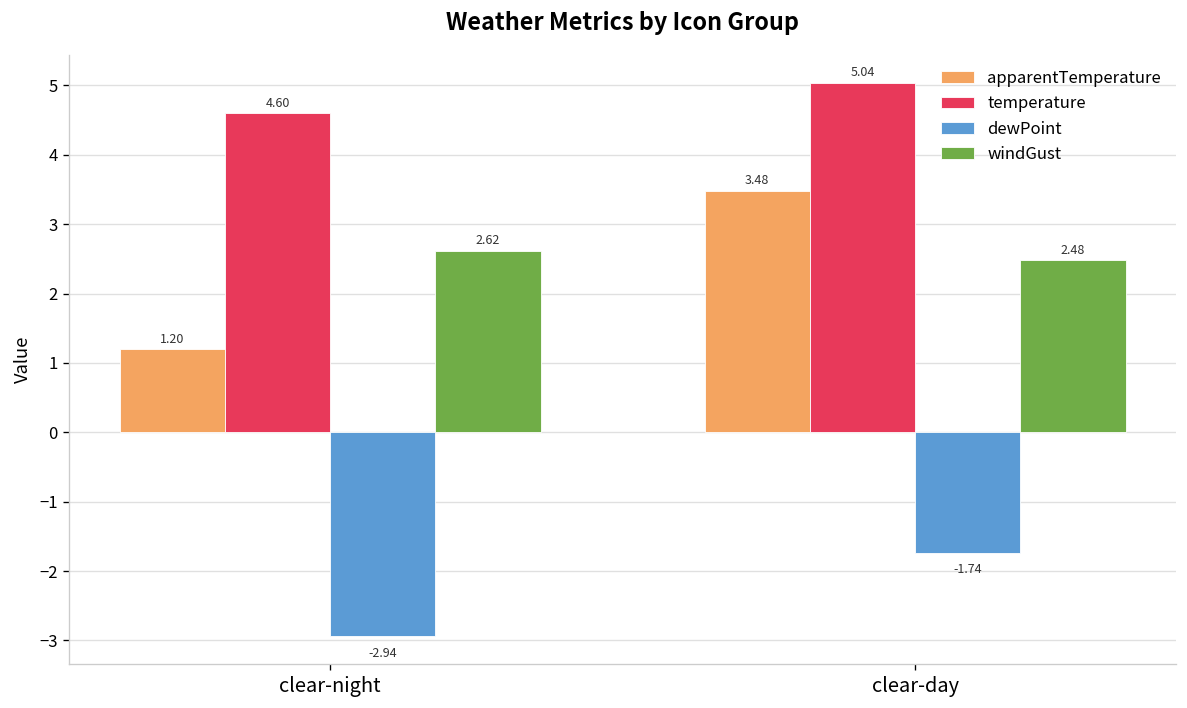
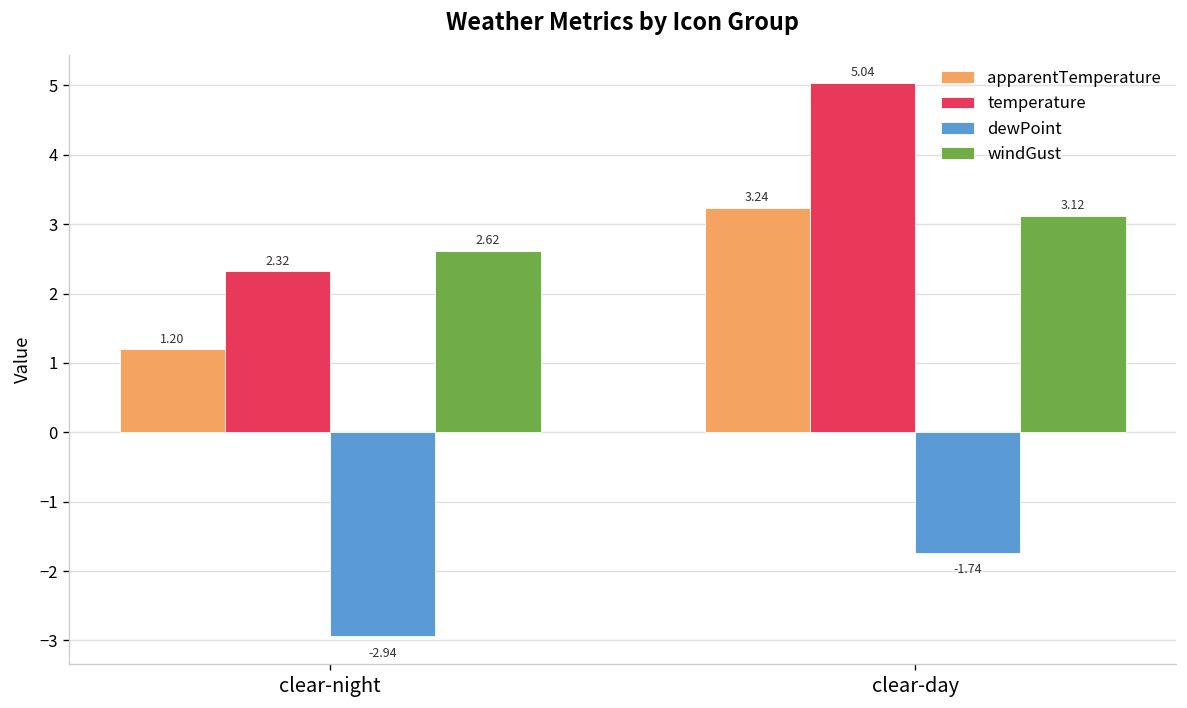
  {
    "apparentTemperature": {
      "clear-night": 1.20,
-     "clear-day": 3.48
+     "clear-day": 3.24
    },
    "temperature": {
-     "clear-night": 4.60,
+     "clear-night": 2.32,
      "clear-day": 5.04
    },
    "dewPoint": {
      "clear-night": -2.94,
      "clear-day": -1.74
    },
    "windGust": {
      "clear-night": 2.62,
-     "clear-day": 2.48
+     "clear-day": 3.12
    }
  }
